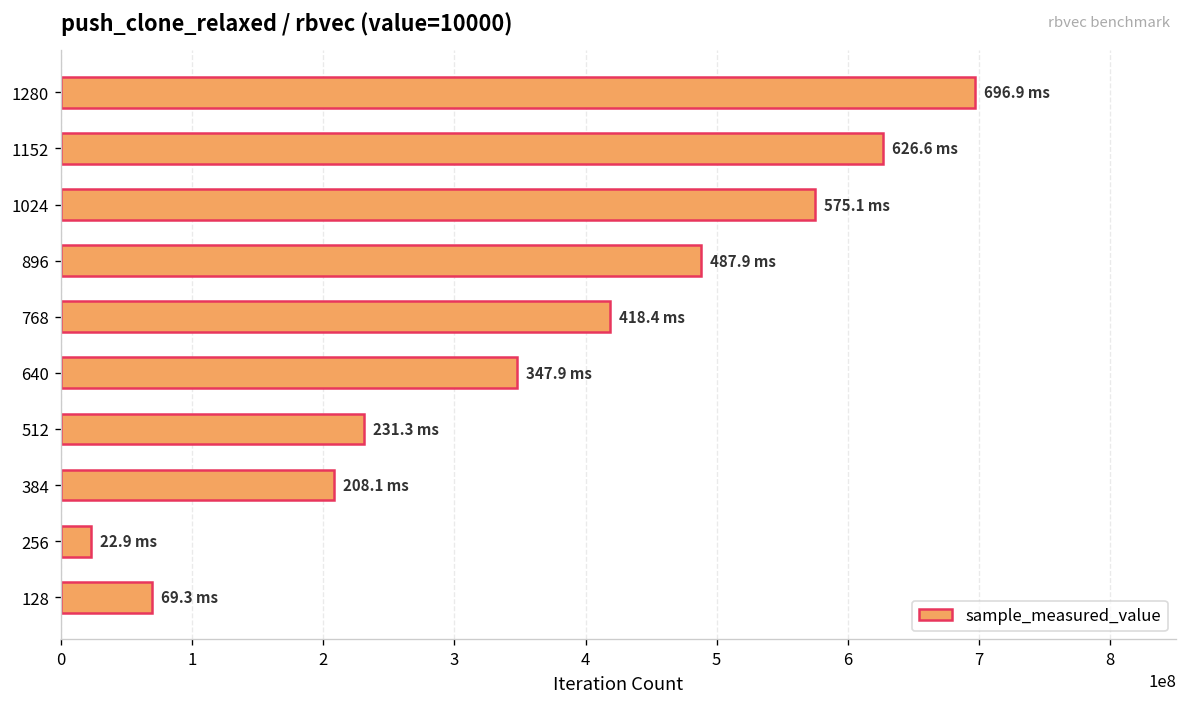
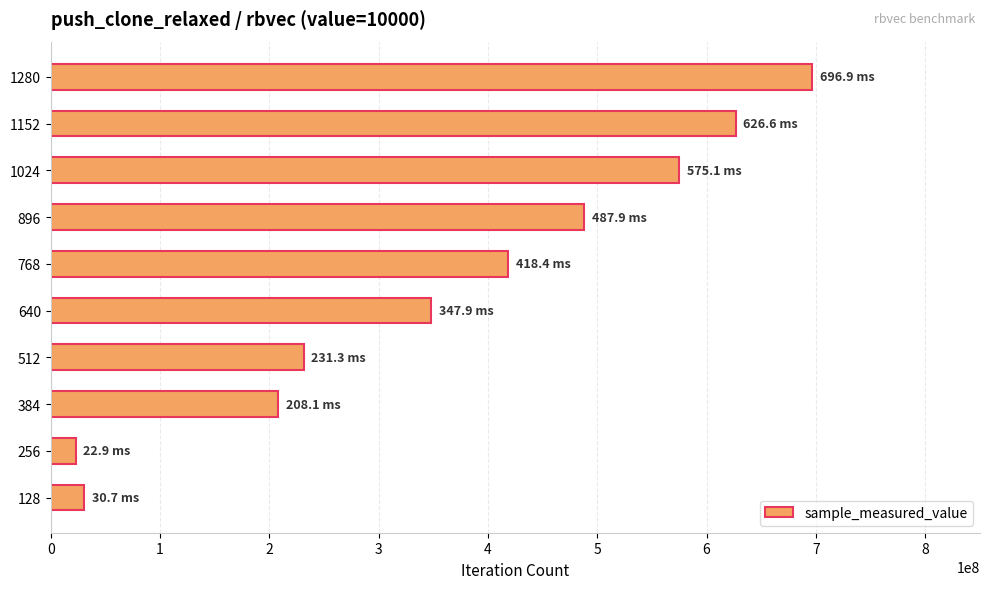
  {
-   "128": 69.3
+   "128": 30.7
  }
